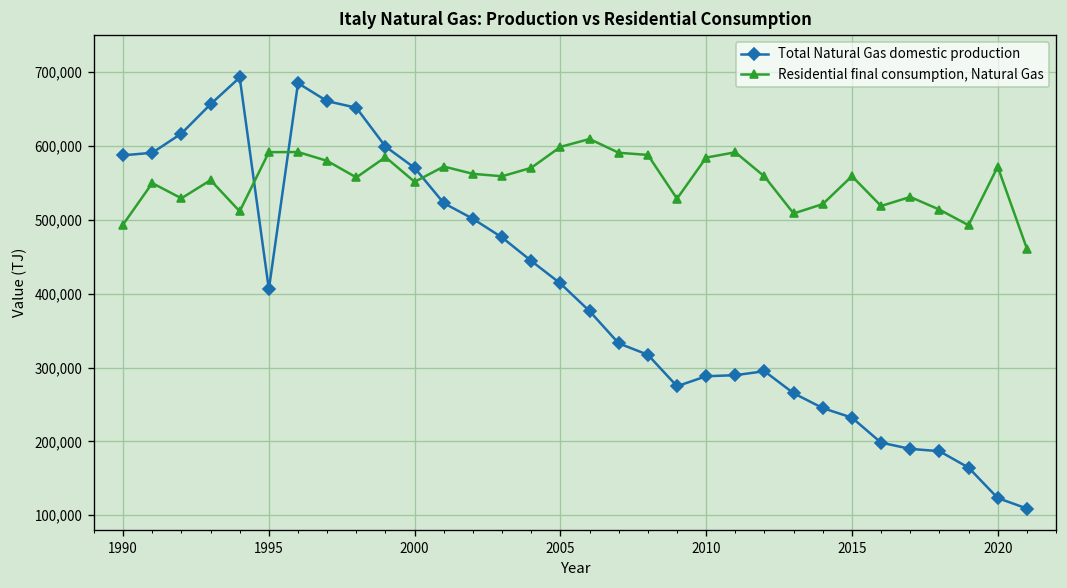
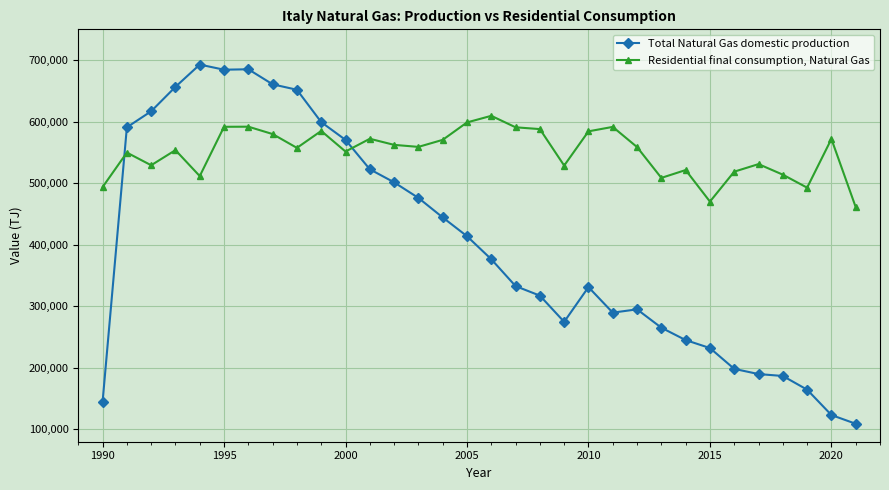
  {
    "Total Natural Gas domestic production": {
-     "1990": "590,000",
-     "1995": "410,000",
+     "1990": "140,000",
+     "1995": "680,000",
      "2000": "570,000",
      "2005": "410,000",
-     "2010": "290,000",
+     "2010": "330,000",
      "2015": "230,000",
      "2020": "120,000"
    },
    "Residential final consumption, Natural Gas": {
      "1990": "490,000",
      "1995": "590,000",
      "2000": "550,000",
      "2005": "600,000",
      "2010": "580,000",
-     "2015": "560,000",
+     "2015": "470,000",
      "2020": "570,000"
    }
  }
